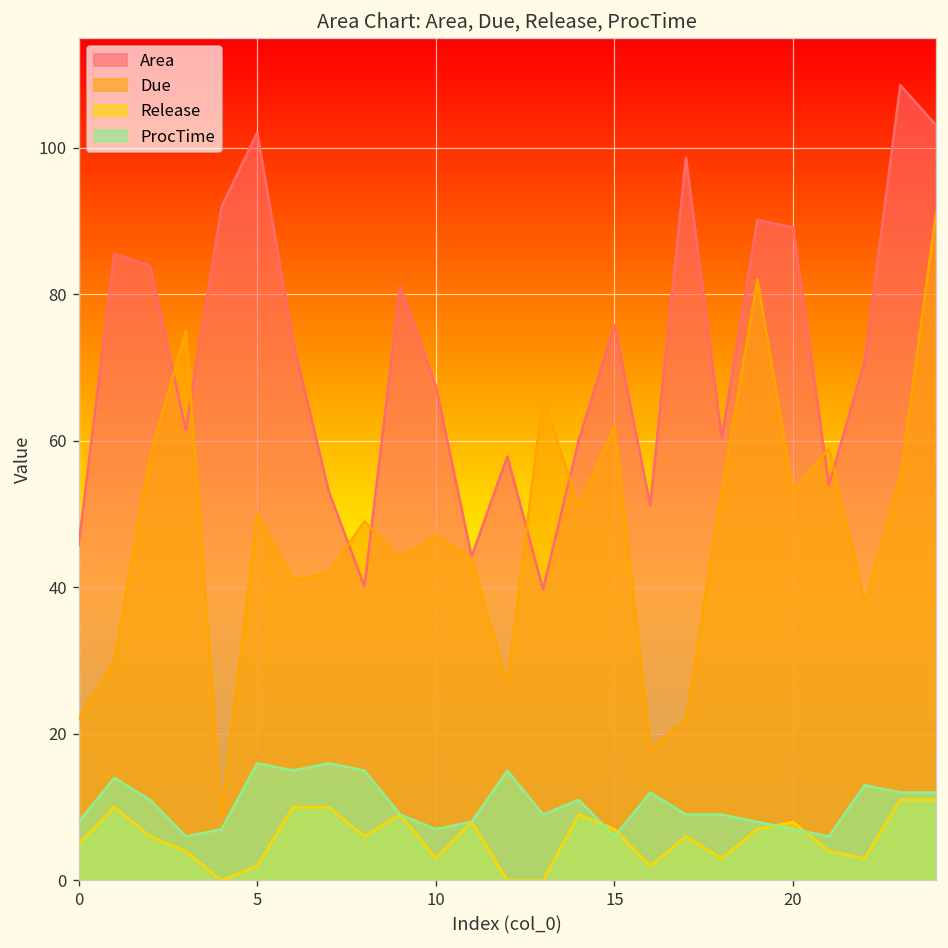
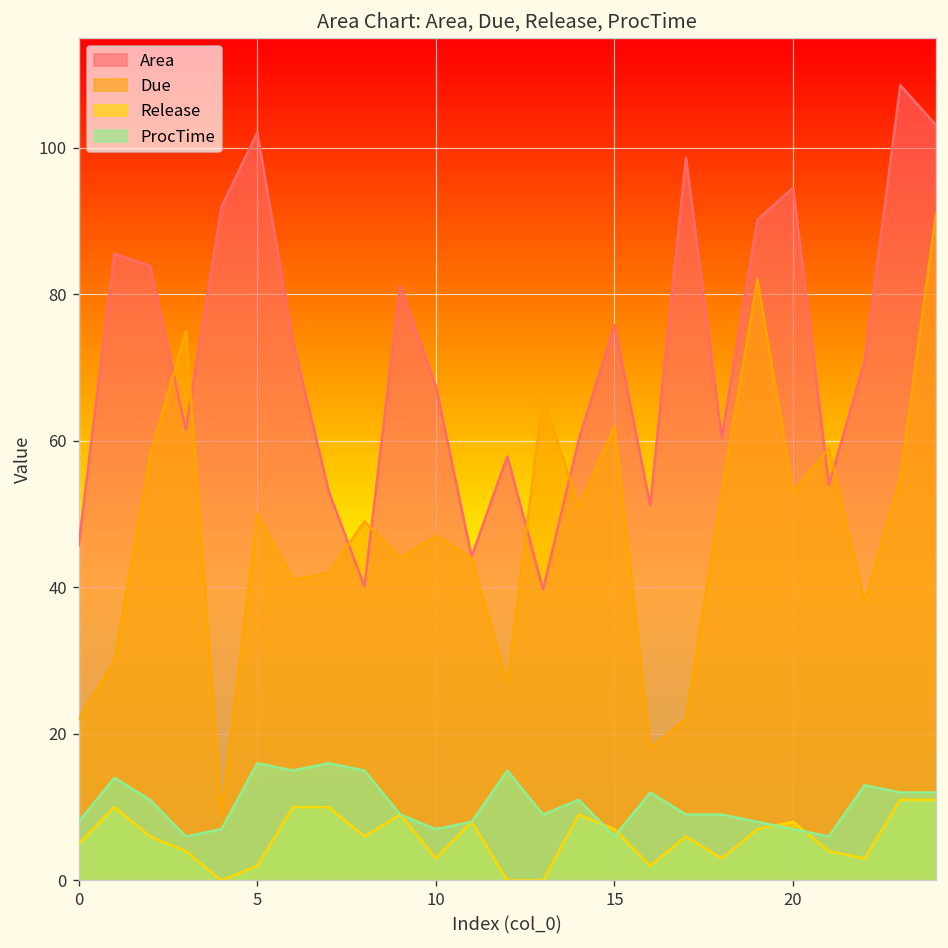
  {
    "Area": {
      "0": 46,
      "5": 102,
      "10": 67,
      "15": 76,
-     "20": 89
+     "20": 95
    },
    "ProcTime": {
      "0": 8,
      "5": 16,
      "10": 7,
      "15": 6,
      "20": 7
    }
  }
